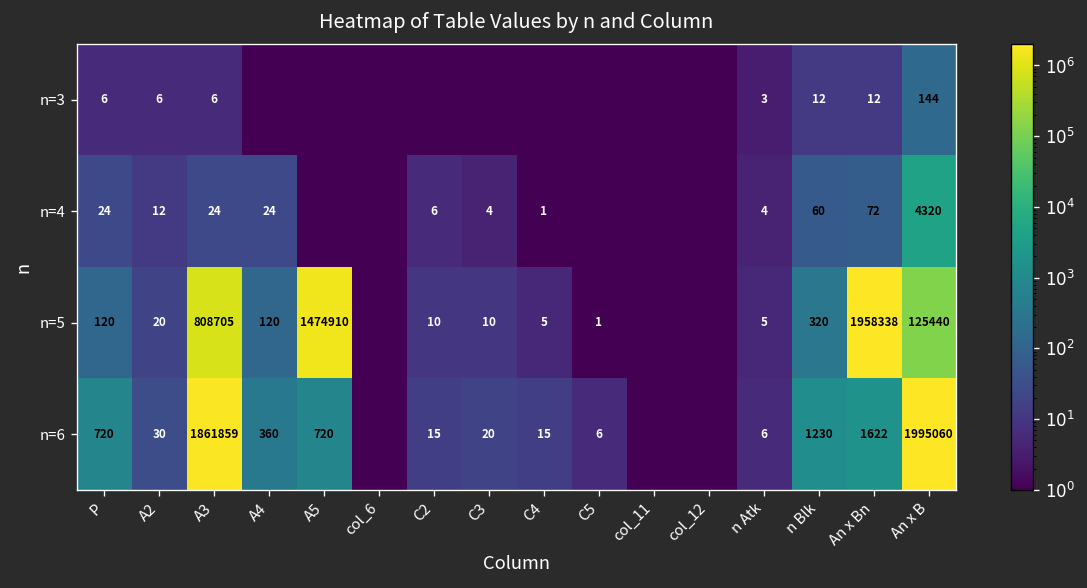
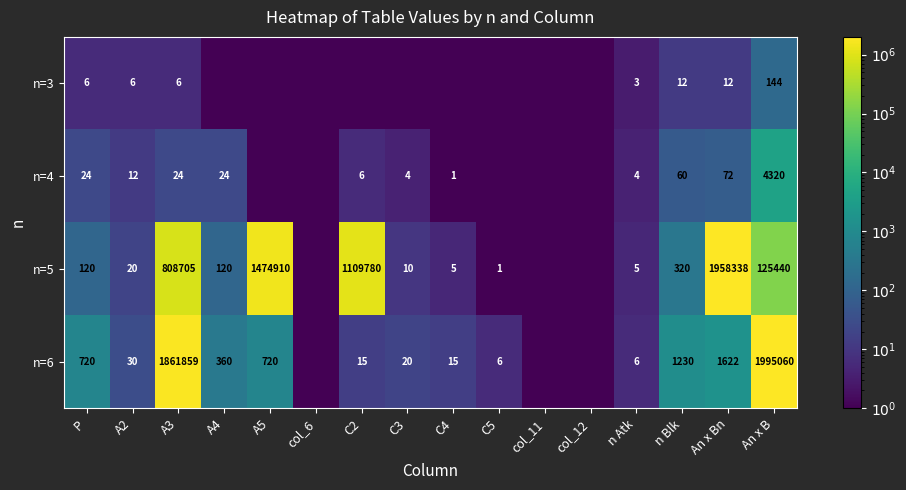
  {
    "n=3": {
      "P": 6,
      "A2": 6,
      "A3": 6,
      "n Atk": 3,
      "n Blk": 12,
      "An x Bn": 12,
      "An x B": 144
    },
    "n=4": {
      "P": 24,
      "A2": 12,
      "A3": 24,
      "A4": 24,
      "C2": 6,
      "C3": 4,
      "C4": 1,
      "n Atk": 4,
      "n Blk": 60,
      "An x Bn": 72,
      "An x B": 4320
    },
    "n=5": {
      "P": 120,
      "A2": 20,
      "A3": 808705,
      "A4": 120,
      "A5": 1474910,
-     "C2": 10,
+     "C2": 1109780,
      "C3": 10,
      "C4": 5,
      "C5": 1,
      "n Atk": 5,
      "n Blk": 320,
      "An x Bn": 1958338,
      "An x B": 125440
    },
    "n=6": {
      "P": 720,
      "A2": 30,
      "A3": 1861859,
      "A4": 360,
      "A5": 720,
      "C2": 15,
      "C3": 20,
      "C4": 15,
      "C5": 6,
      "n Atk": 6,
      "n Blk": 1230,
      "An x Bn": 1622,
      "An x B": 1995060
    }
  }
